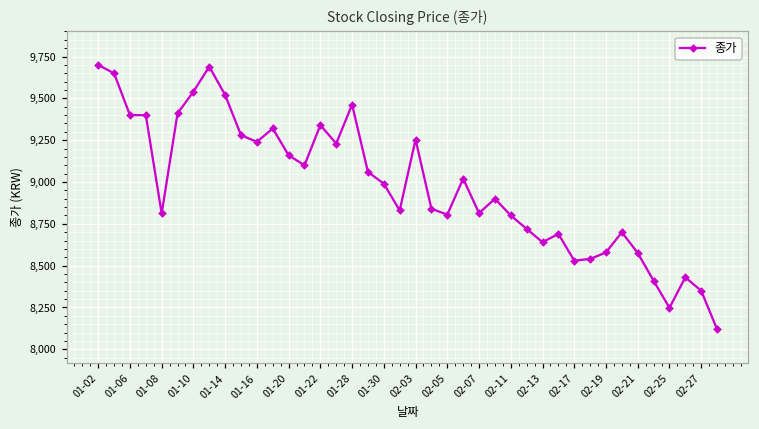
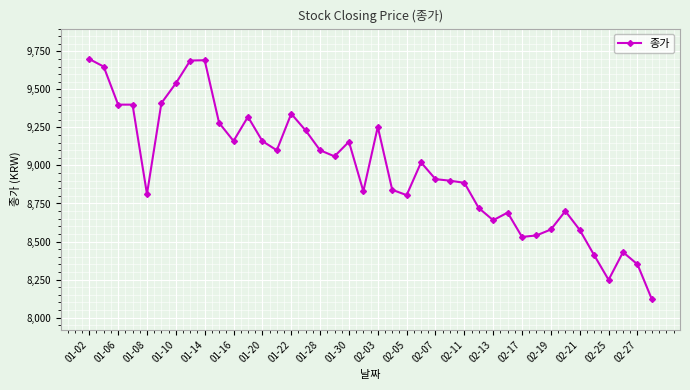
  {
    "01-02": "9,700",
    "01-06": "9,400",
    "01-08": "8,810",
    "01-10": "9,540",
-   "01-14": "9,520",
-   "01-16": "9,240",
+   "01-14": "9,690",
+   "01-16": "9,160",
    "01-20": "9,160",
    "01-22": "9,340",
-   "01-28": "9,460",
-   "01-30": "8,990",
+   "01-28": "9,100",
+   "01-30": "9,160",
    "02-03": "9,250",
    "02-05": "8,810",
-   "02-07": "8,810",
-   "02-11": "8,800",
+   "02-07": "8,910",
+   "02-11": "8,890",
    "02-13": "8,640",
    "02-17": "8,530",
    "02-19": "8,580",
    "02-21": "8,580",
    "02-25": "8,250",
    "02-27": "8,350"
  }
